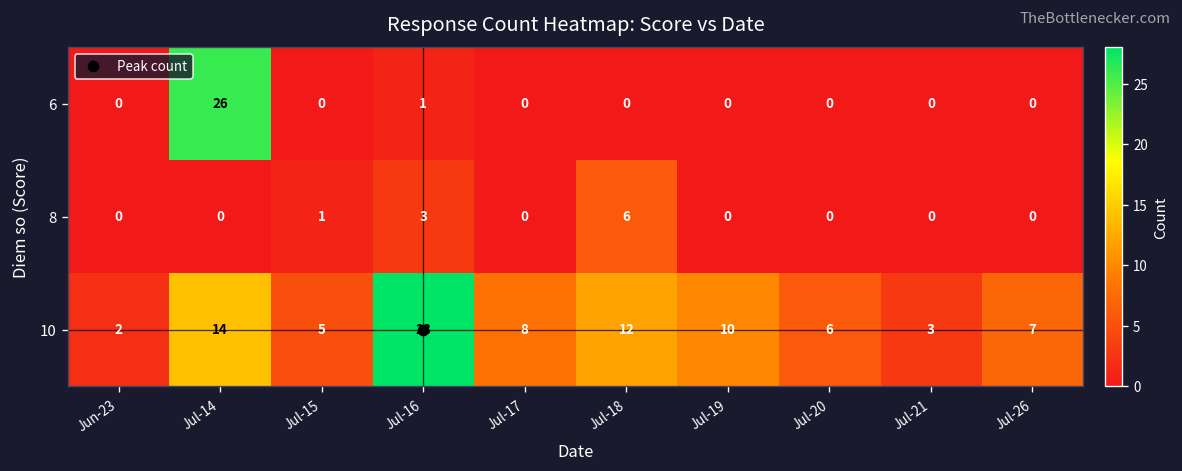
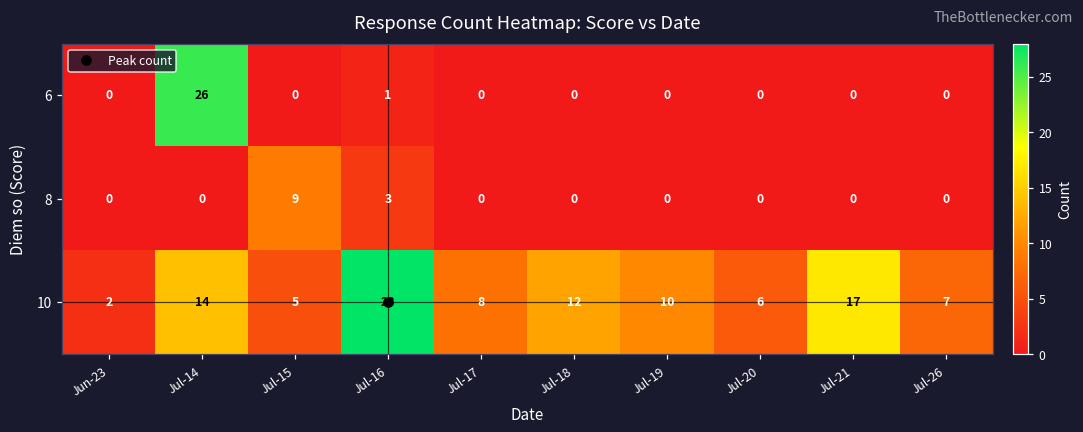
  {
    "6": {
      "Jun-23": 0,
      "Jul-14": 26,
      "Jul-15": 0,
      "Jul-16": 1,
      "Jul-17": 0,
      "Jul-18": 0,
      "Jul-19": 0,
      "Jul-20": 0,
      "Jul-21": 0,
      "Jul-26": 0
    },
    "8": {
      "Jun-23": 0,
      "Jul-14": 0,
-     "Jul-15": 1,
+     "Jul-15": 9,
      "Jul-16": 3,
      "Jul-17": 0,
-     "Jul-18": 6,
+     "Jul-18": 0,
      "Jul-19": 0,
      "Jul-20": 0,
      "Jul-21": 0,
      "Jul-26": 0
    },
    "10": {
      "Jun-23": 2,
      "Jul-14": 14,
      "Jul-15": 5,
      "Jul-17": 8,
      "Jul-18": 12,
      "Jul-19": 10,
      "Jul-20": 6,
-     "Jul-21": 3,
+     "Jul-21": 17,
      "Jul-26": 7
    }
  }
